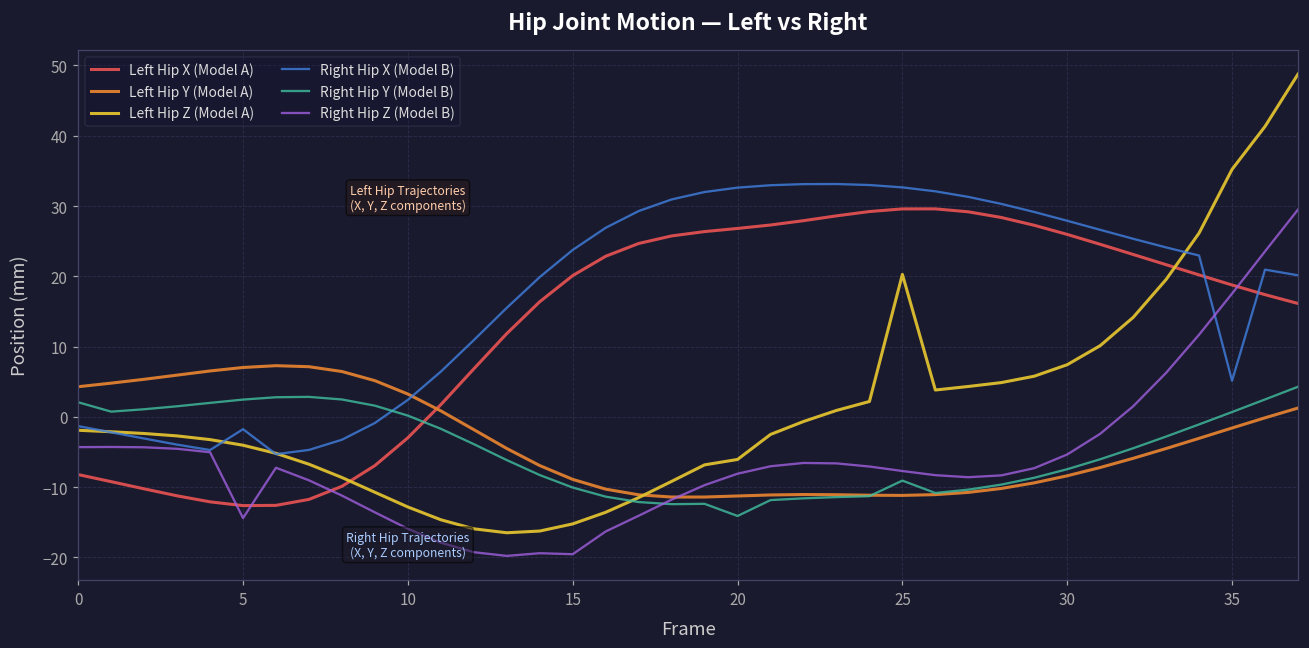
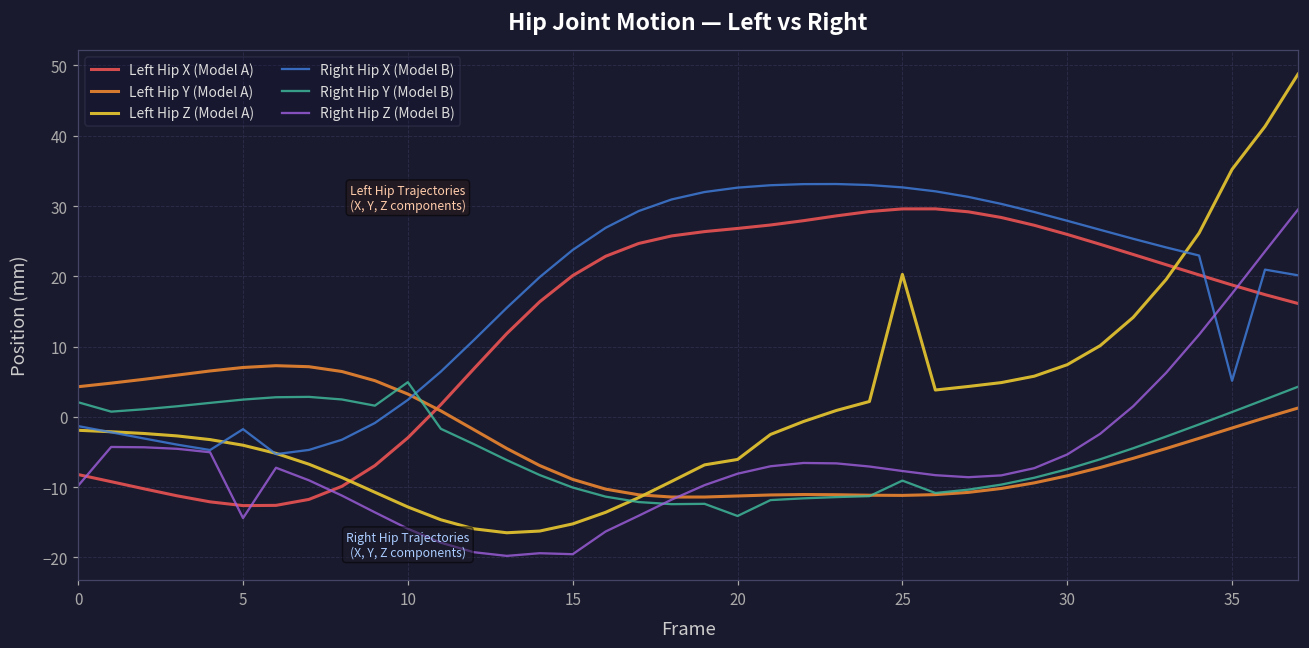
  {
    "Left Hip Z (Model A)": {
      "0": -2,
      "5": -4,
      "10": -13,
      "15": -15,
      "20": -6,
      "25": 20,
      "30": 7,
      "35": 35
    },
    "Right Hip X (Model B)": {
      "0": -1,
      "5": -2,
      "10": 2,
      "15": 24,
      "20": 33,
      "25": 33,
      "30": 28,
      "35": 5
    },
    "Right Hip Y (Model B)": {
      "0": 2,
      "5": 2,
-     "10": 0,
+     "10": 5,
      "15": -10,
      "20": -14,
      "25": -9,
      "30": -7,
      "35": 1
    },
    "Right Hip Z (Model B)": {
-     "0": -4,
+     "0": -10,
      "5": -14,
      "10": -16,
      "15": -20,
      "20": -8,
      "25": -8,
      "30": -5,
      "35": 18
    }
  }
